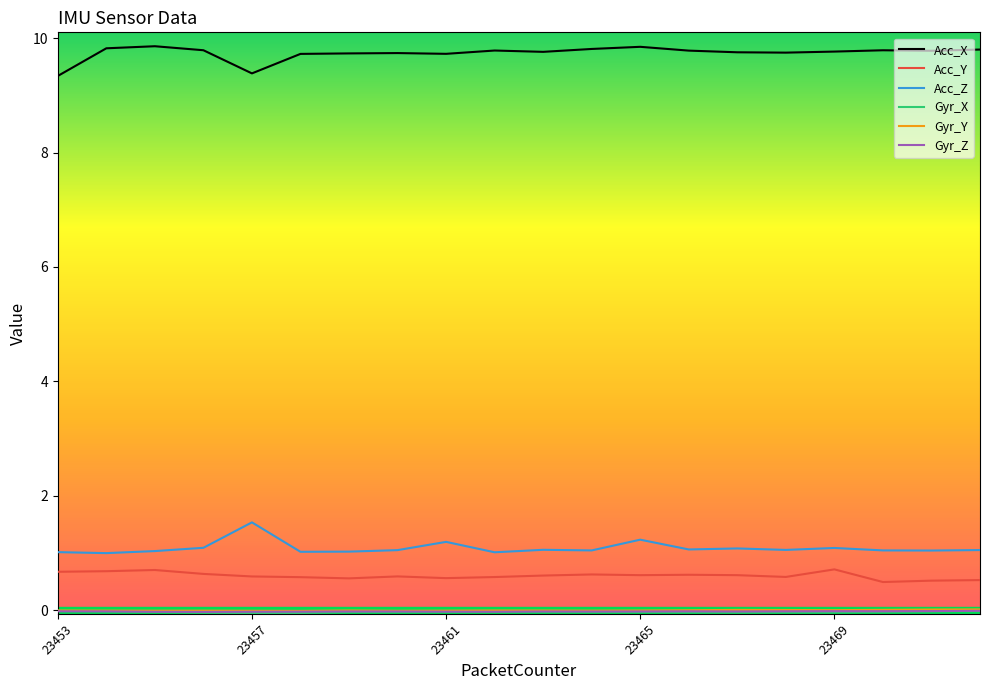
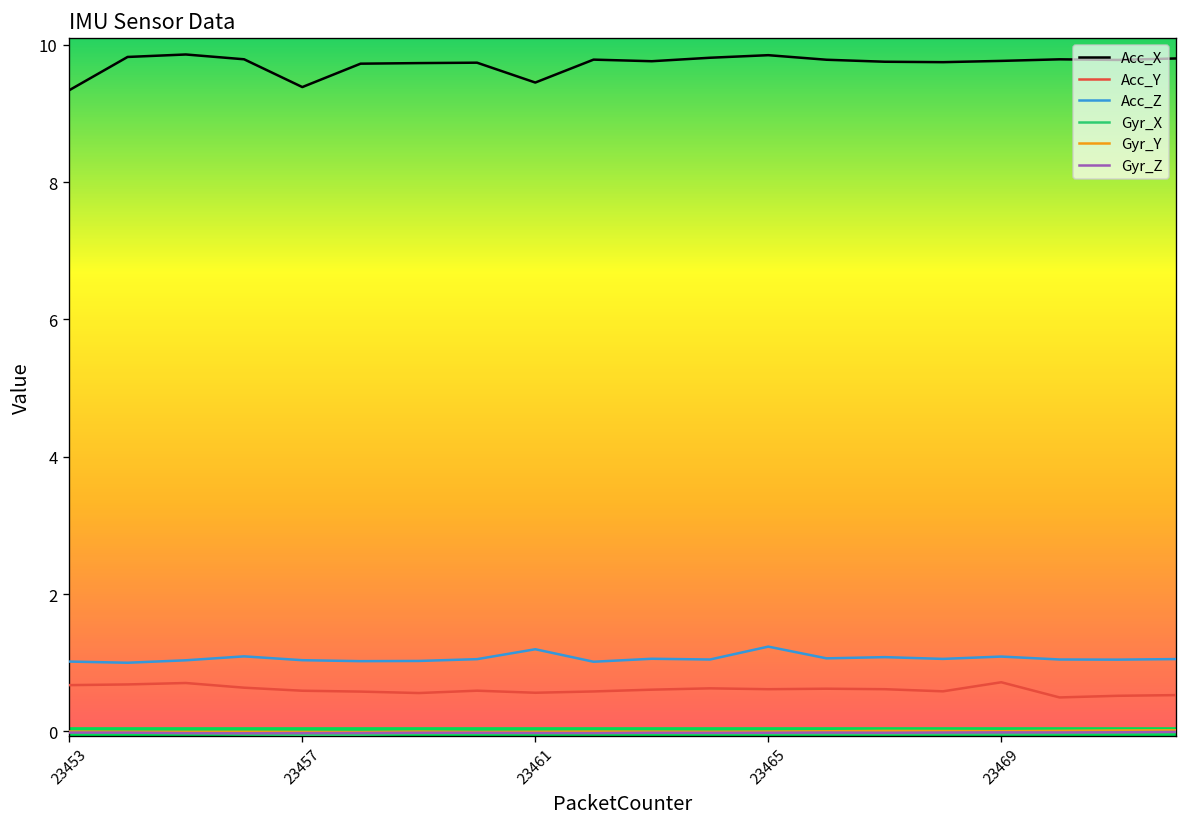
  {
    "Acc_X": {
      "23453": 9.3,
      "23457": 9.4,
-     "23461": 9.7,
+     "23461": 9.4,
      "23465": 9.8,
      "23469": 9.8
    },
    "Acc_Y": {
      "23453": 0.7,
      "23457": 0.6,
      "23461": 0.6,
      "23465": 0.6,
      "23469": 0.7
    },
    "Acc_Z": {
      "23453": 1.0,
-     "23457": 1.5,
+     "23457": 1.0,
      "23461": 1.2,
      "23465": 1.2,
      "23469": 1.1
    }
  }
